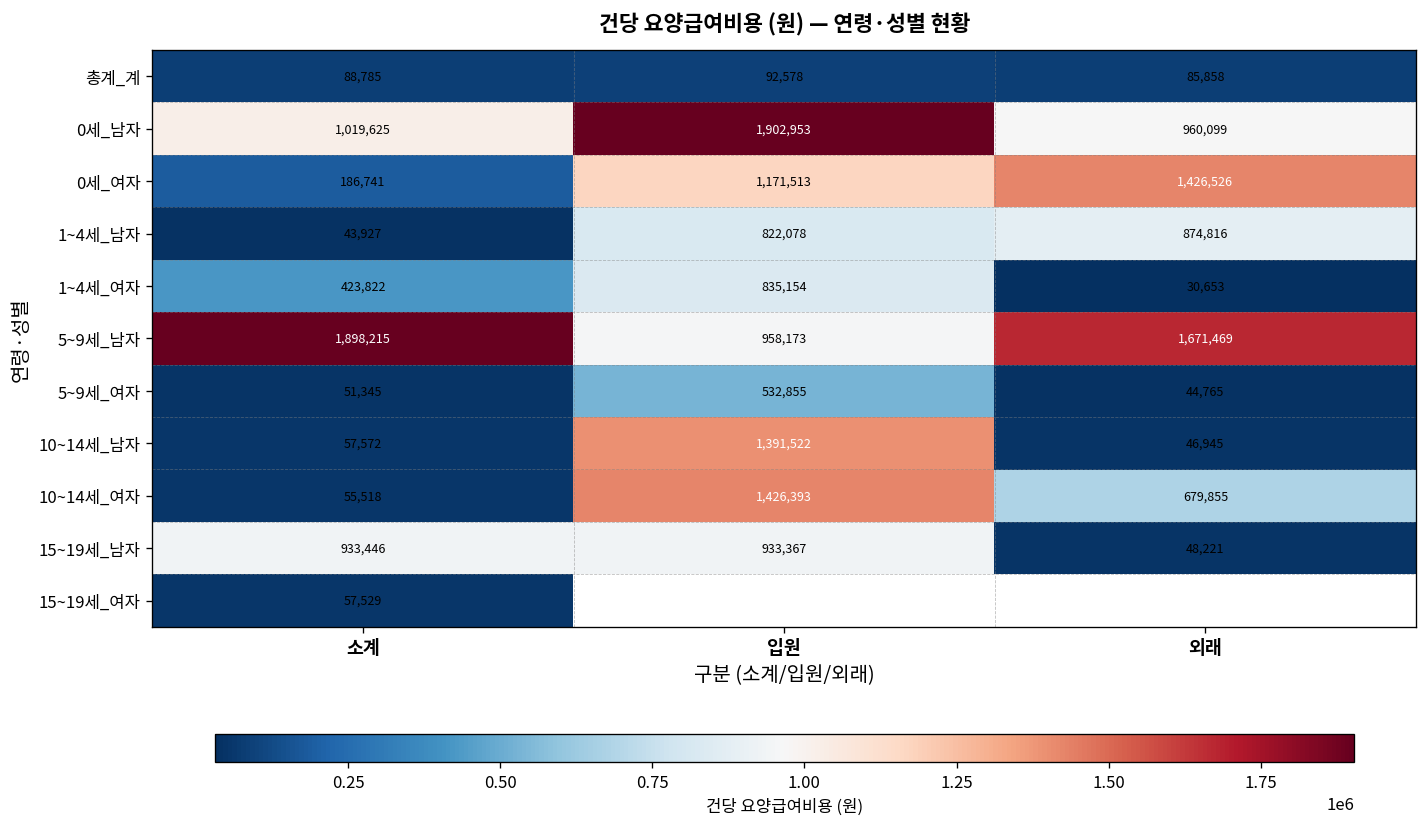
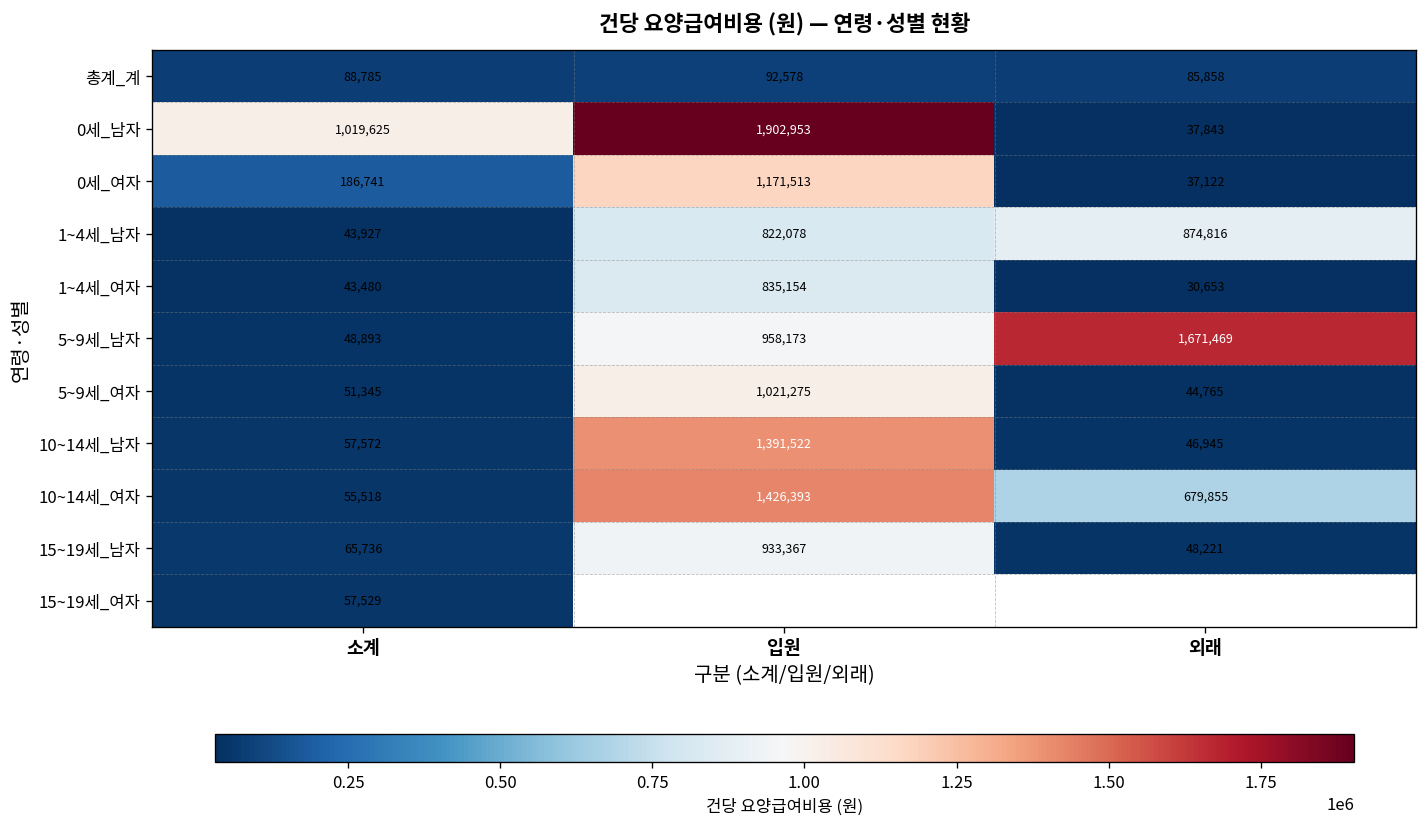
  {
    "총계_계": {
      "소계": "88,785",
      "입원": "92,578",
      "외래": "85,858"
    },
    "0세_남자": {
      "소계": "1,019,625",
      "입원": "1,902,953",
-     "외래": "960,099"
+     "외래": "37,843"
    },
    "0세_여자": {
      "소계": "186,741",
      "입원": "1,171,513",
-     "외래": "1,426,526"
+     "외래": "37,122"
    },
    "1~4세_남자": {
      "소계": "43,927",
      "입원": "822,078",
      "외래": "874,816"
    },
    "1~4세_여자": {
-     "소계": "423,822",
+     "소계": "43,480",
      "입원": "835,154",
      "외래": "30,653"
    },
    "5~9세_남자": {
-     "소계": "1,898,215",
+     "소계": "48,893",
      "입원": "958,173",
      "외래": "1,671,469"
    },
    "5~9세_여자": {
      "소계": "51,345",
-     "입원": "532,855",
+     "입원": "1,021,275",
      "외래": "44,765"
    },
    "10~14세_남자": {
      "소계": "57,572",
      "입원": "1,391,522",
      "외래": "46,945"
    },
    "10~14세_여자": {
      "소계": "55,518",
      "입원": "1,426,393",
      "외래": "679,855"
    },
    "15~19세_남자": {
-     "소계": "933,446",
+     "소계": "65,736",
      "입원": "933,367",
      "외래": "48,221"
    },
    "15~19세_여자": {
      "소계": "57,529"
    }
  }
